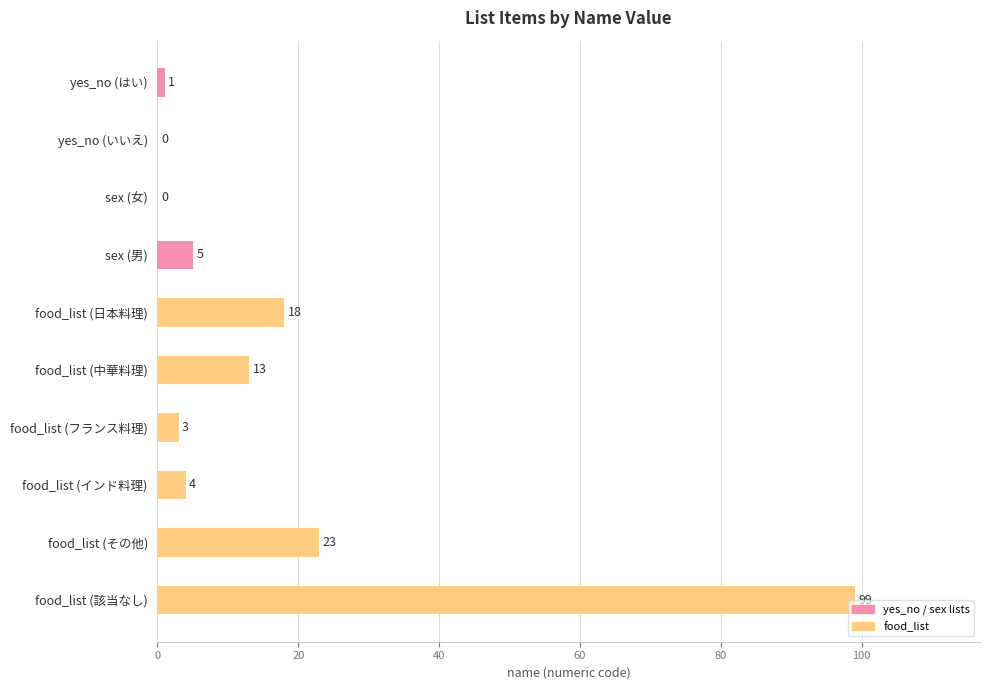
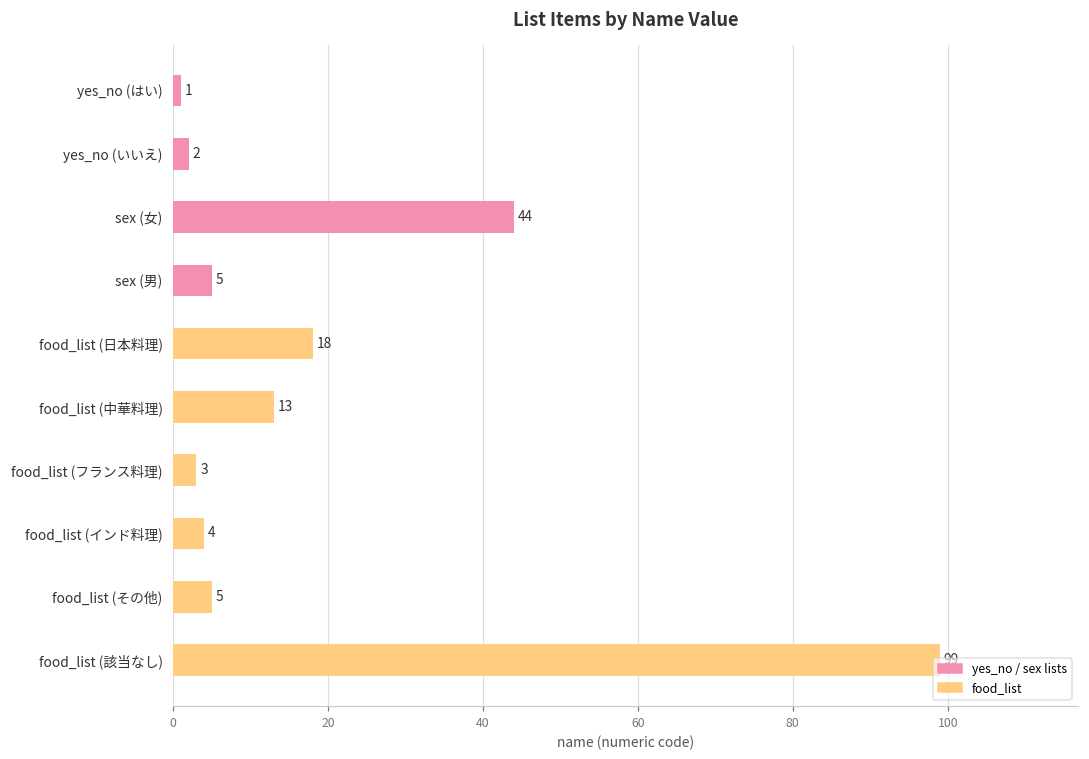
  {
    "yes_no (はい)": 1,
-   "yes_no (いいえ)": 0,
-   "sex (女)": 0,
+   "yes_no (いいえ)": 2,
+   "sex (女)": 44,
    "sex (男)": 5,
    "food_list (日本料理)": 18,
    "food_list (中華料理)": 13,
    "food_list (フランス料理)": 3,
    "food_list (インド料理)": 4,
-   "food_list (その他)": 23
+   "food_list (その他)": 5
  }
